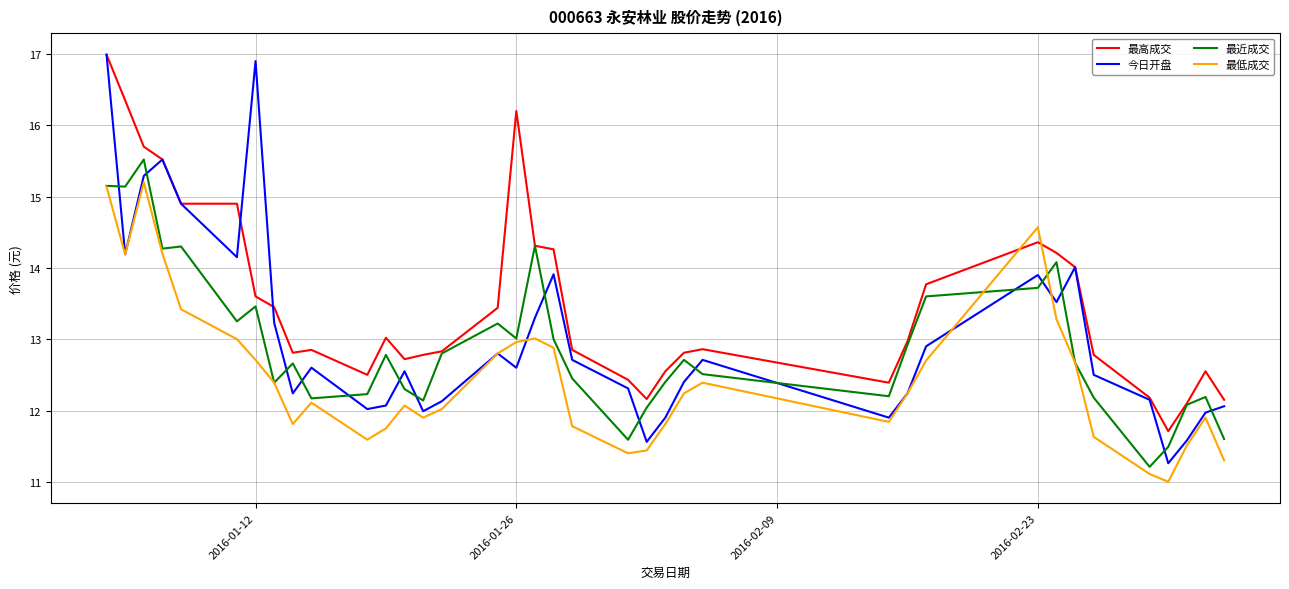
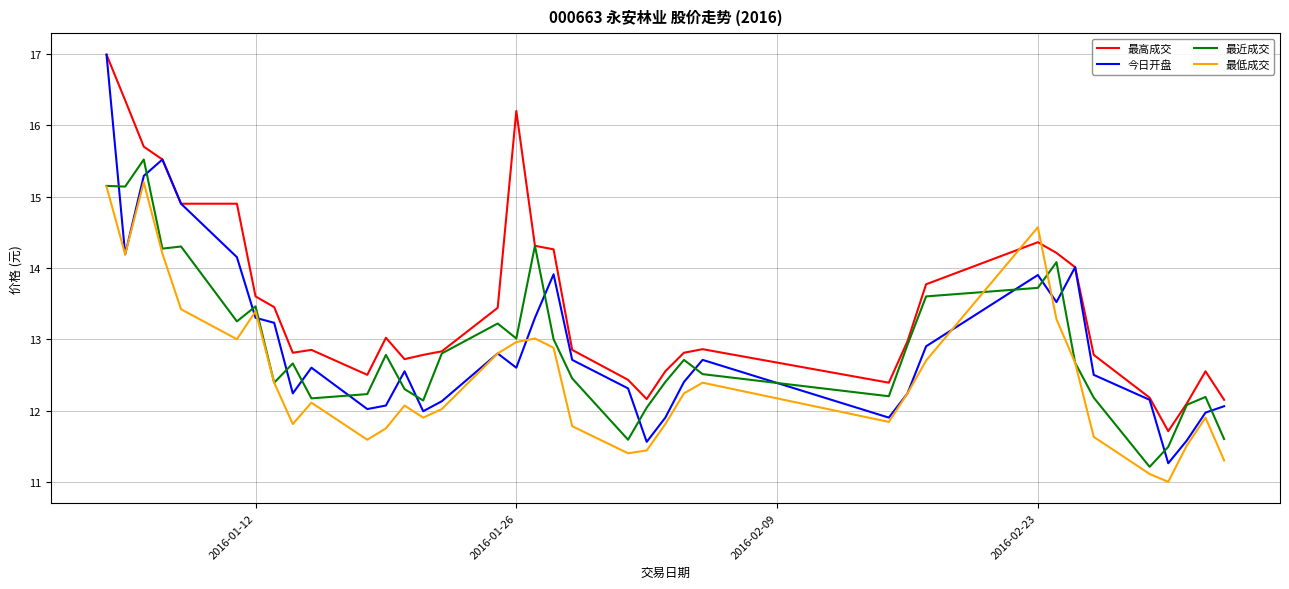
  {
    "最高成交": {
      "2016-01-12": 13.6,
      "2016-01-26": 16.2,
      "2016-02-23": 14.4
    },
    "今日开盘": {
-     "2016-01-12": 16.9,
+     "2016-01-12": 13.3,
      "2016-01-26": 12.6,
      "2016-02-23": 13.9
    },
    "最近成交": {
      "2016-01-12": 13.5,
      "2016-01-26": 13.0,
      "2016-02-23": 13.7
    },
    "最低成交": {
-     "2016-01-12": 12.7,
+     "2016-01-12": 13.4,
      "2016-01-26": 13.0,
      "2016-02-23": 14.6
    }
  }
